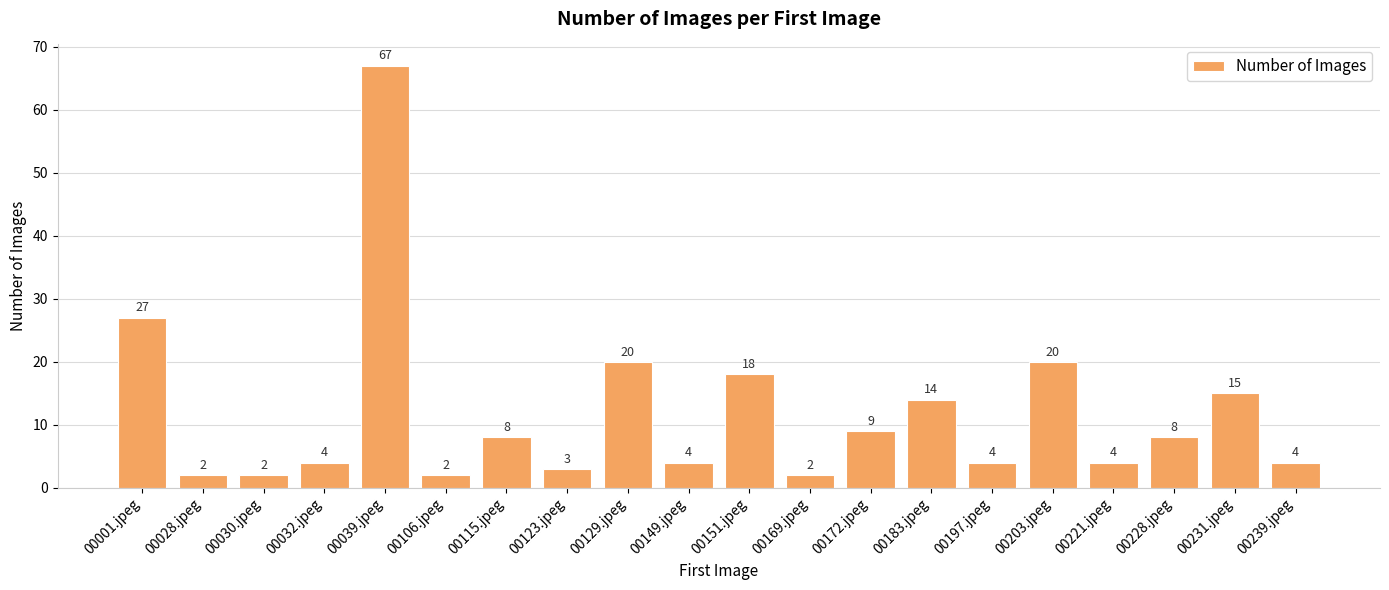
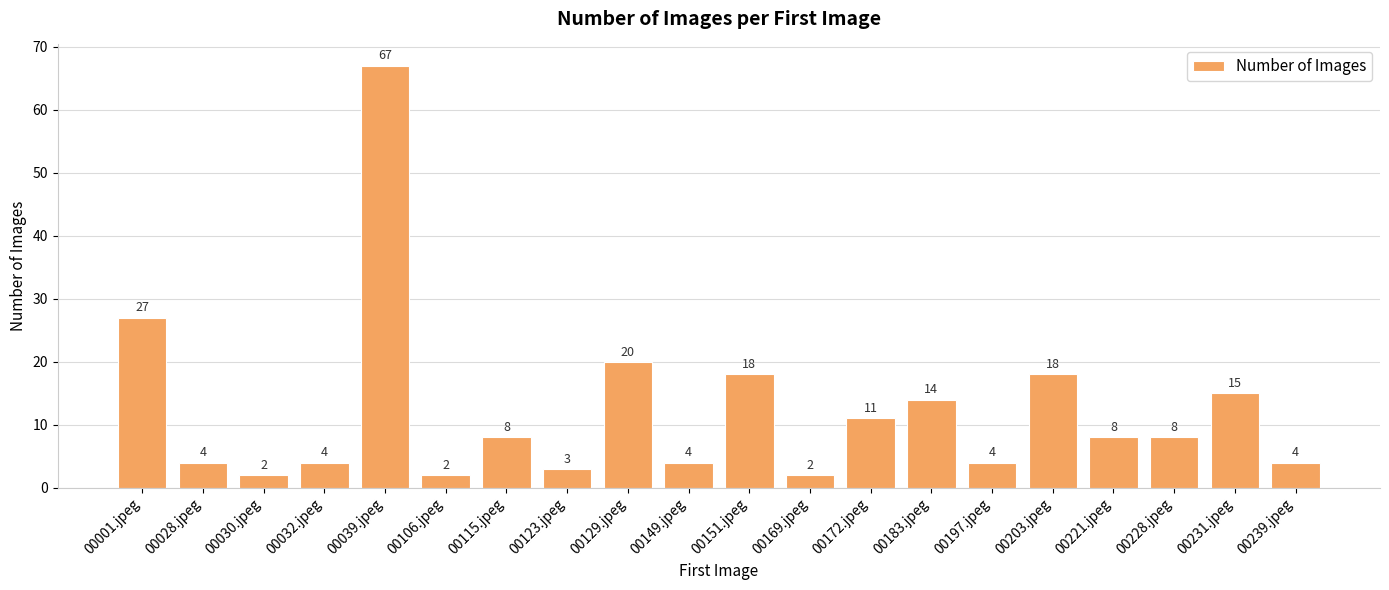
  {
    "00001.jpeg": 27,
-   "00028.jpeg": 2,
+   "00028.jpeg": 4,
    "00030.jpeg": 2,
    "00032.jpeg": 4,
    "00039.jpeg": 67,
    "00106.jpeg": 2,
    "00115.jpeg": 8,
    "00123.jpeg": 3,
    "00129.jpeg": 20,
    "00149.jpeg": 4,
    "00151.jpeg": 18,
    "00169.jpeg": 2,
-   "00172.jpeg": 9,
+   "00172.jpeg": 11,
    "00183.jpeg": 14,
    "00197.jpeg": 4,
-   "00203.jpeg": 20,
-   "00221.jpeg": 4,
+   "00203.jpeg": 18,
+   "00221.jpeg": 8,
    "00228.jpeg": 8,
    "00231.jpeg": 15,
    "00239.jpeg": 4
  }
